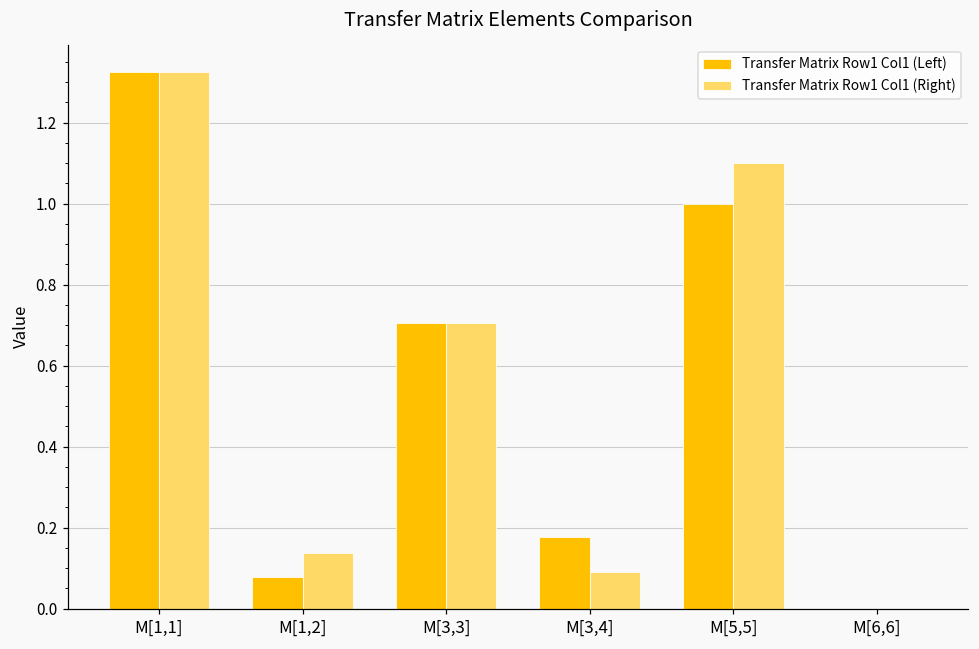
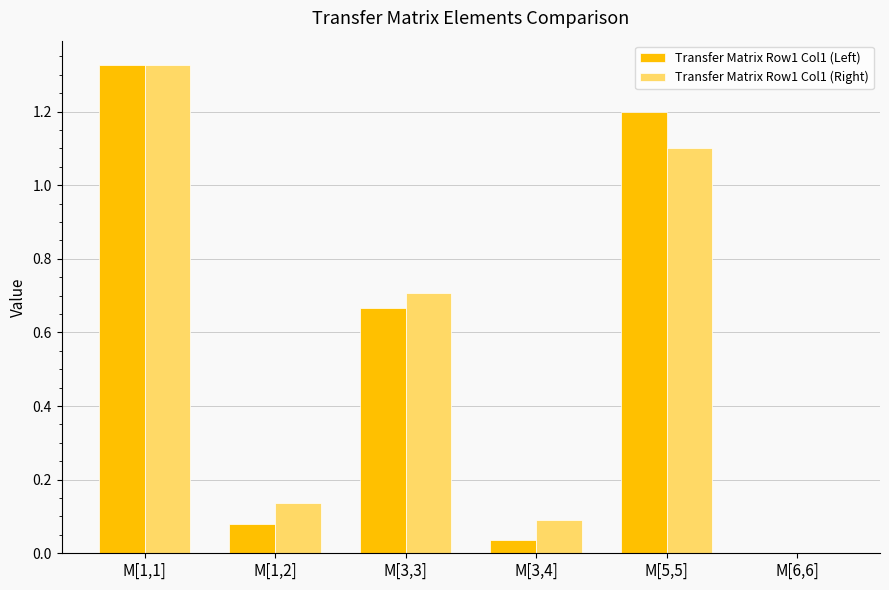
  {
    "Transfer Matrix Row1 Col1 (Left)": {
      "M[1,1]": 1.33,
      "M[1,2]": 0.08,
-     "M[3,3]": 0.71,
-     "M[3,4]": 0.18,
-     "M[5,5]": 1.0,
+     "M[3,3]": 0.67,
+     "M[3,4]": 0.04,
+     "M[5,5]": 1.2,
      "M[6,6]": 0.00
    },
    "Transfer Matrix Row1 Col1 (Right)": {
      "M[1,1]": 1.33,
      "M[1,2]": 0.14,
      "M[3,3]": 0.71,
      "M[3,4]": 0.09,
      "M[5,5]": 1.10,
      "M[6,6]": 0.00
    }
  }
